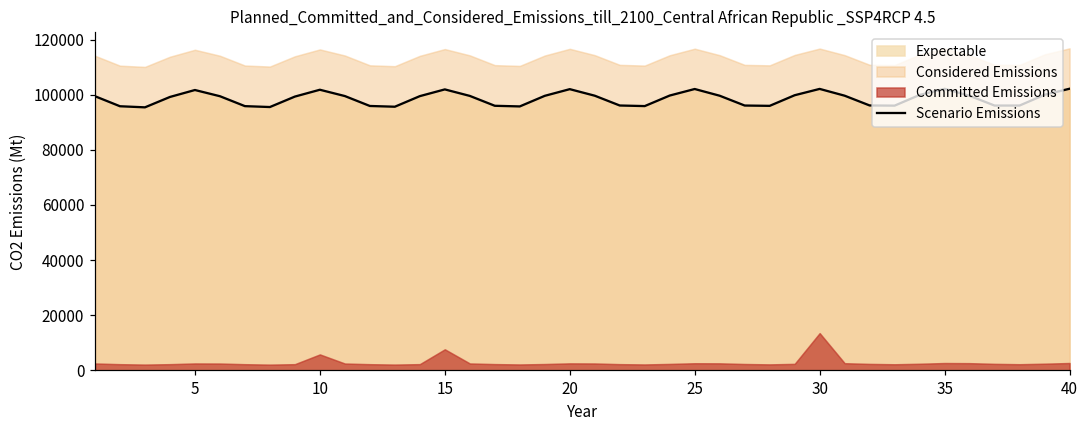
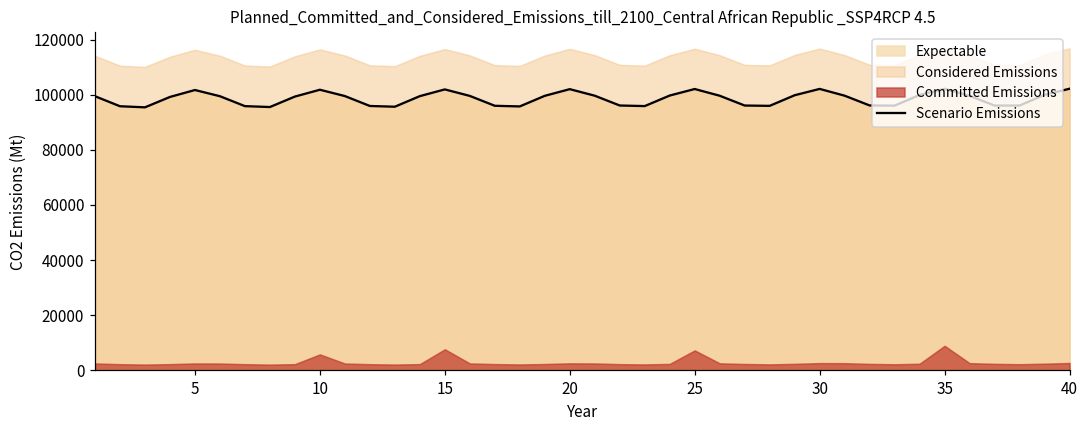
  {
    "Committed Emissions": {
      "5": 3000,
      "10": 6000,
      "15": 8000,
      "20": 3000,
-     "25": 3000,
-     "30": 14000,
-     "35": 3000,
+     "25": 7000,
+     "30": 3000,
+     "35": 9000,
      "40": 3000
    }
  }
